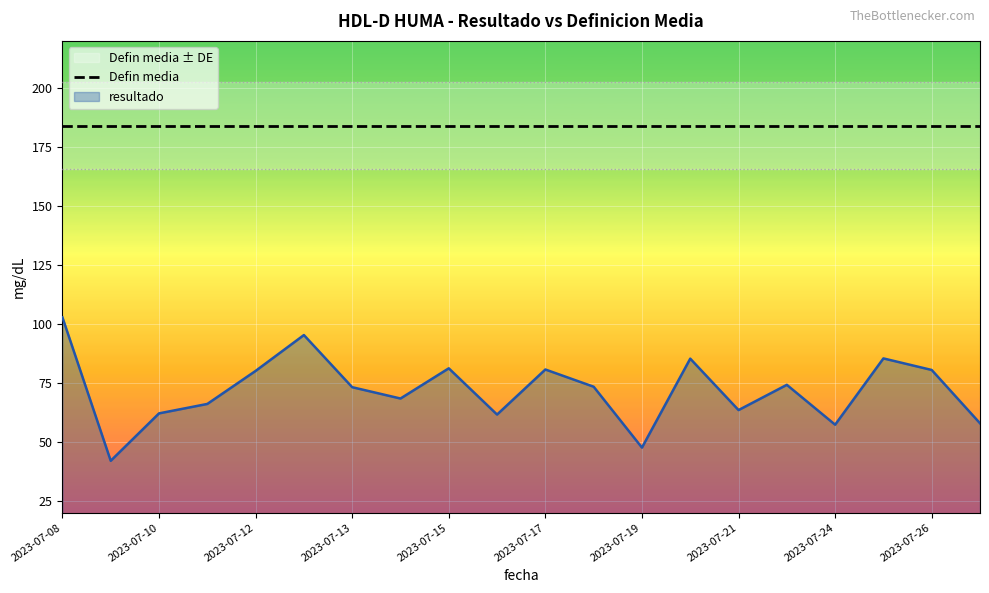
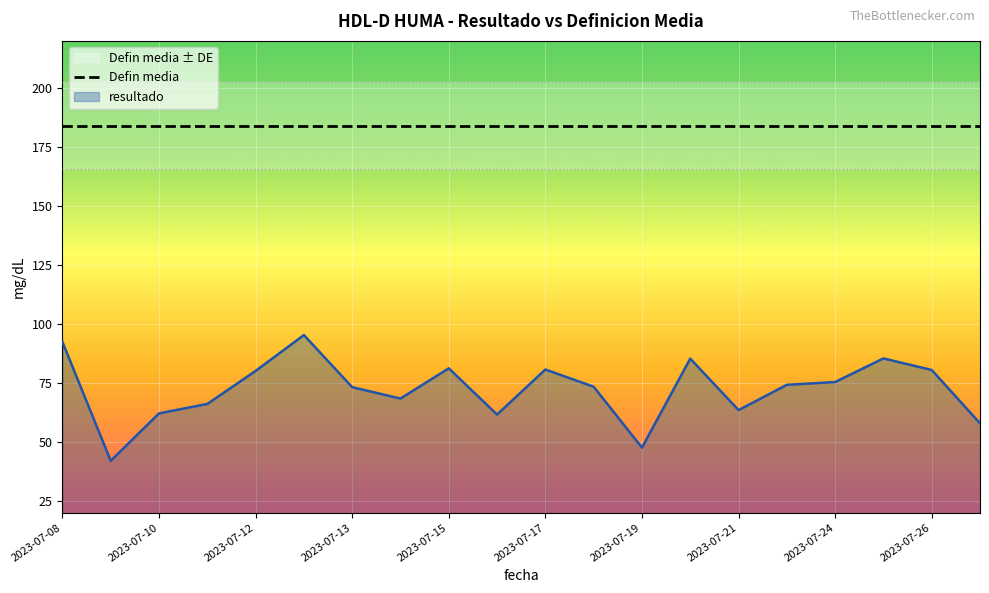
  {
    "Defin media": {
      "2023-07-08": 184,
      "2023-07-13": 184,
      "2023-07-15": 184,
      "2023-07-21": 184,
      "2023-07-24": 184,
      "2023-07-26": 184
    },
    "Defin media ± DE": {
      "2023-07-08": 203,
      "2023-07-13": 203,
      "2023-07-15": 203,
      "2023-07-21": 203,
      "2023-07-24": 203,
      "2023-07-26": 203
    },
    "resultado": {
-     "2023-07-08": 103,
+     "2023-07-08": 92,
      "2023-07-13": 73,
      "2023-07-15": 81,
      "2023-07-21": 64,
-     "2023-07-24": 57,
+     "2023-07-24": 75,
      "2023-07-26": 81
    }
  }
